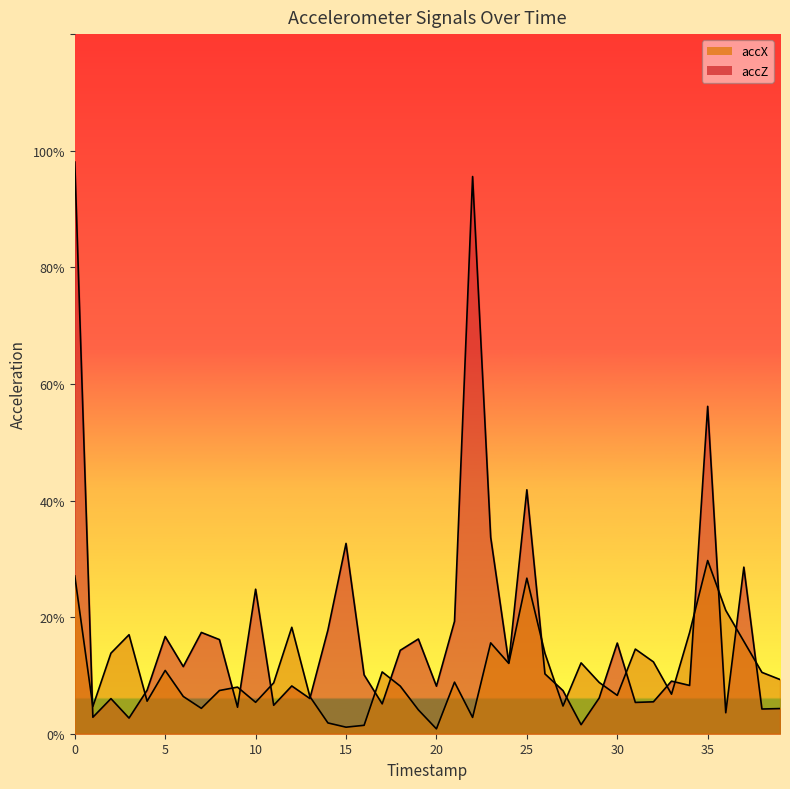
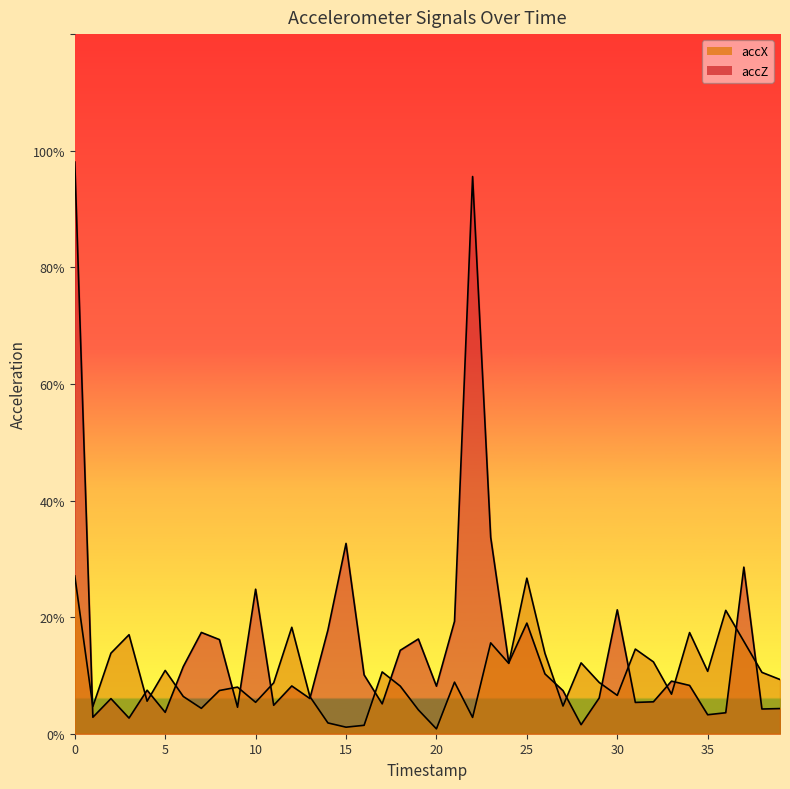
  {
    "accZ": {
      "0": "98%",
-     "5": "17%",
+     "5": "4%",
      "10": "25%",
      "15": "33%",
      "20": "8%",
-     "25": "42%",
-     "30": "16%",
-     "35": "56%"
+     "25": "19%",
+     "30": "21%",
+     "35": "3%"
    },
    "accX": {
      "0": "27%",
      "5": "11%",
      "10": "5%",
      "15": "1%",
      "20": "1%",
      "25": "27%",
      "30": "7%",
-     "35": "30%"
+     "35": "11%"
    }
  }
